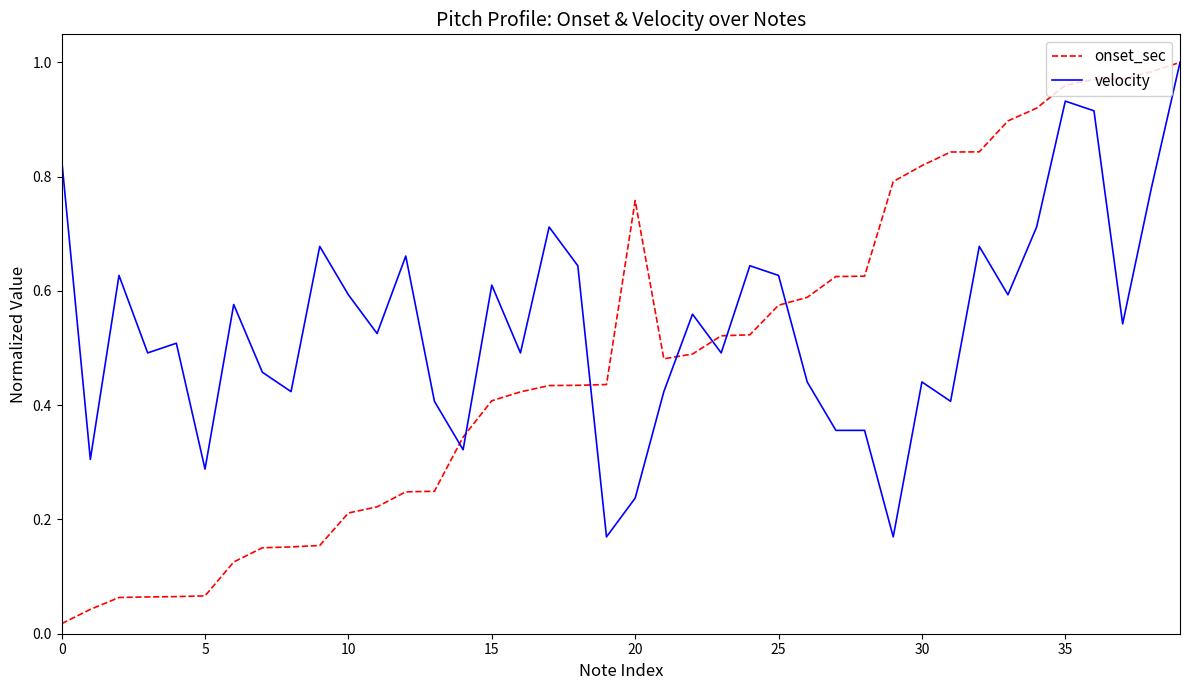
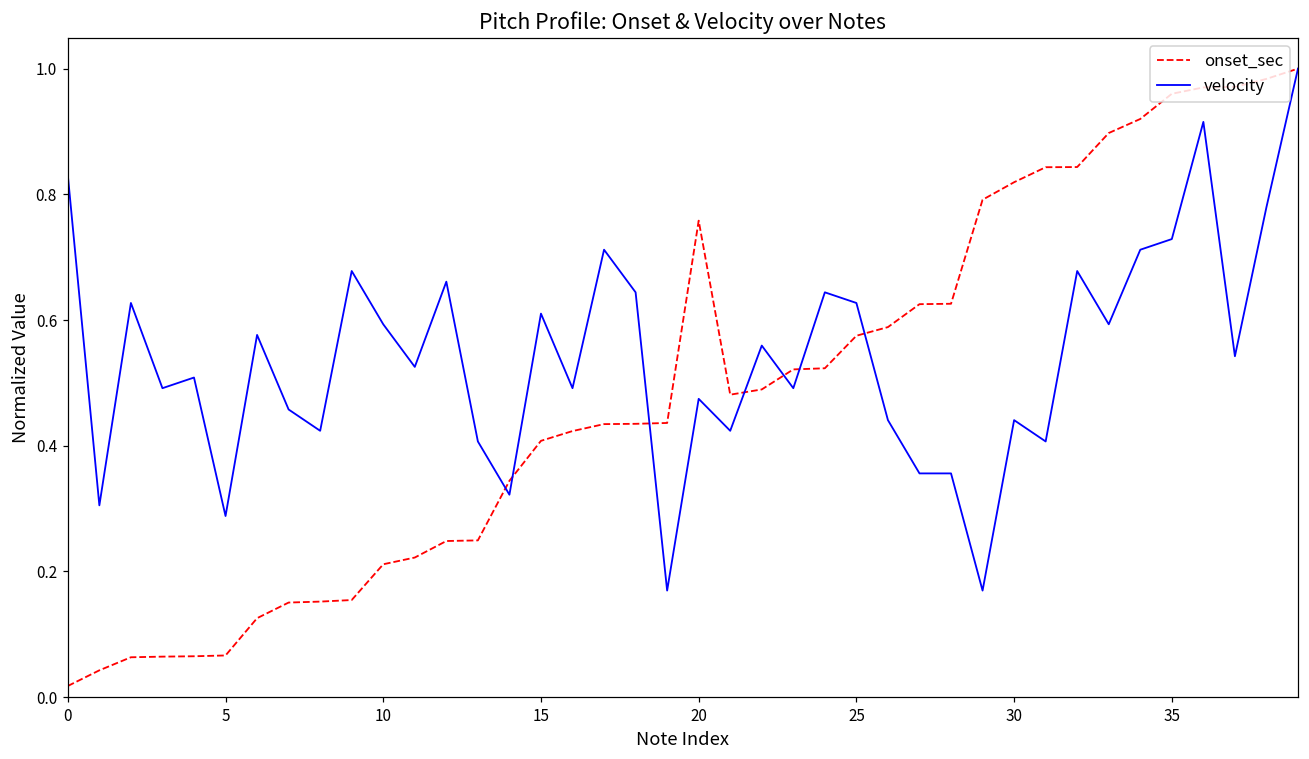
  {
    "onset_sec": {
      "0": 0.02,
      "5": 0.07,
      "10": 0.21,
      "15": 0.41,
      "20": 0.76,
      "25": 0.57,
      "30": 0.82
    },
    "velocity": {
      "0": 0.83,
      "5": 0.29,
      "10": 0.59,
      "15": 0.61,
-     "20": 0.24,
+     "20": 0.47,
      "25": 0.63,
      "30": 0.44,
-     "35": 0.93
+     "35": 0.73
    }
  }
